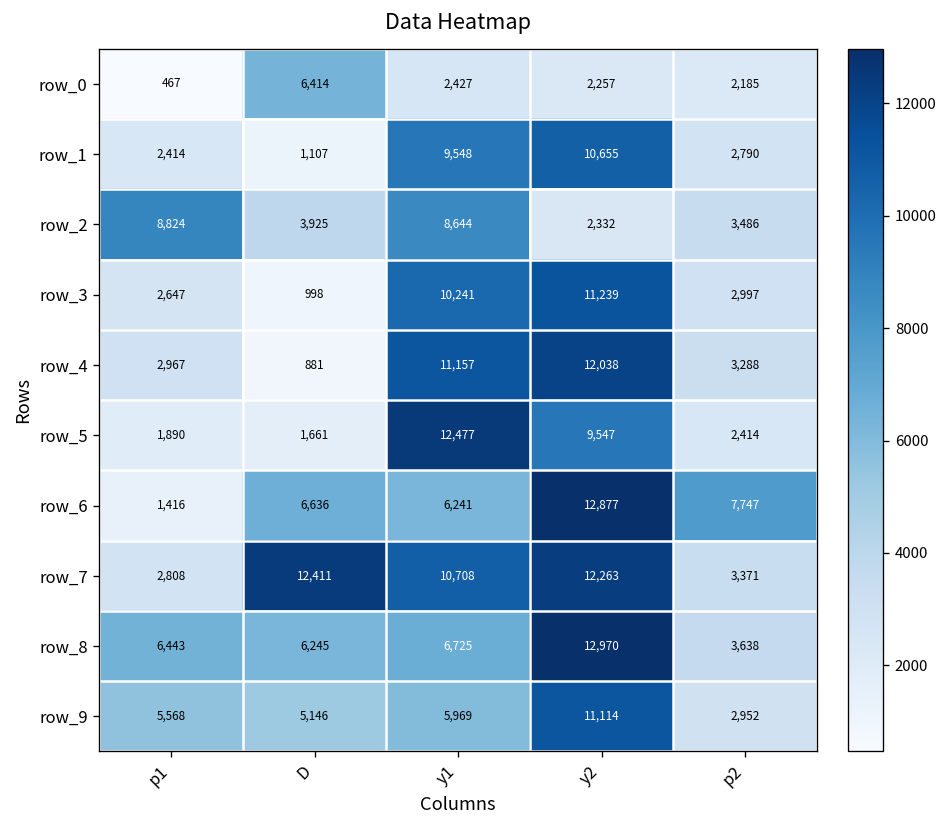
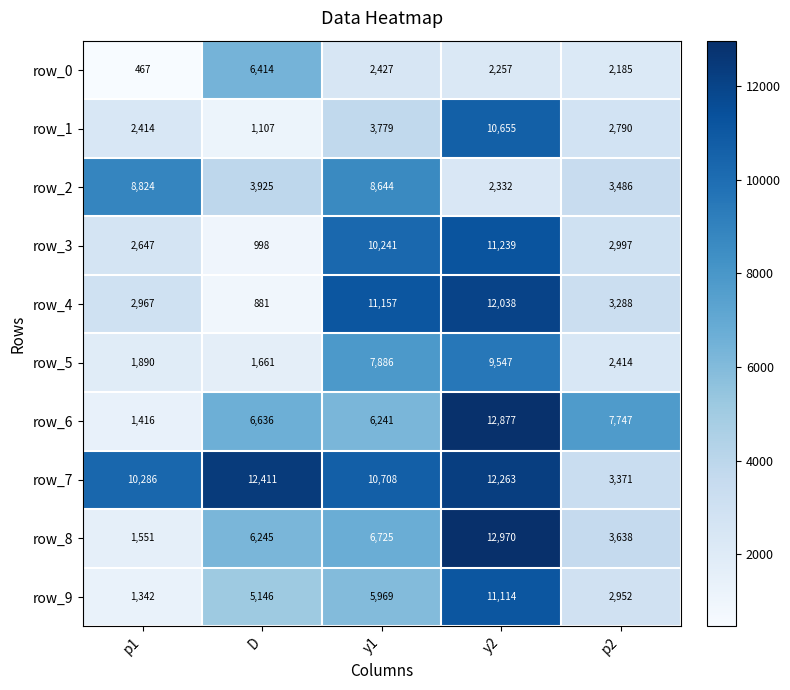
  {
    "row_0": {
      "p1": "467",
      "D": "6,414",
      "y1": "2,427",
      "y2": "2,257",
      "p2": "2,185"
    },
    "row_1": {
      "p1": "2,414",
      "D": "1,107",
-     "y1": "9,548",
+     "y1": "3,779",
      "y2": "10,655",
      "p2": "2,790"
    },
    "row_2": {
      "p1": "8,824",
      "D": "3,925",
      "y1": "8,644",
      "y2": "2,332",
      "p2": "3,486"
    },
    "row_3": {
      "p1": "2,647",
      "D": "998",
      "y1": "10,241",
      "y2": "11,239",
      "p2": "2,997"
    },
    "row_4": {
      "p1": "2,967",
      "D": "881",
      "y1": "11,157",
      "y2": "12,038",
      "p2": "3,288"
    },
    "row_5": {
      "p1": "1,890",
      "D": "1,661",
-     "y1": "12,477",
+     "y1": "7,886",
      "y2": "9,547",
      "p2": "2,414"
    },
    "row_6": {
      "p1": "1,416",
      "D": "6,636",
      "y1": "6,241",
      "y2": "12,877",
      "p2": "7,747"
    },
    "row_7": {
-     "p1": "2,808",
+     "p1": "10,286",
      "D": "12,411",
      "y1": "10,708",
      "y2": "12,263",
      "p2": "3,371"
    },
    "row_8": {
-     "p1": "6,443",
+     "p1": "1,551",
      "D": "6,245",
      "y1": "6,725",
      "y2": "12,970",
      "p2": "3,638"
    },
    "row_9": {
-     "p1": "5,568",
+     "p1": "1,342",
      "D": "5,146",
      "y1": "5,969",
      "y2": "11,114",
      "p2": "2,952"
    }
  }
